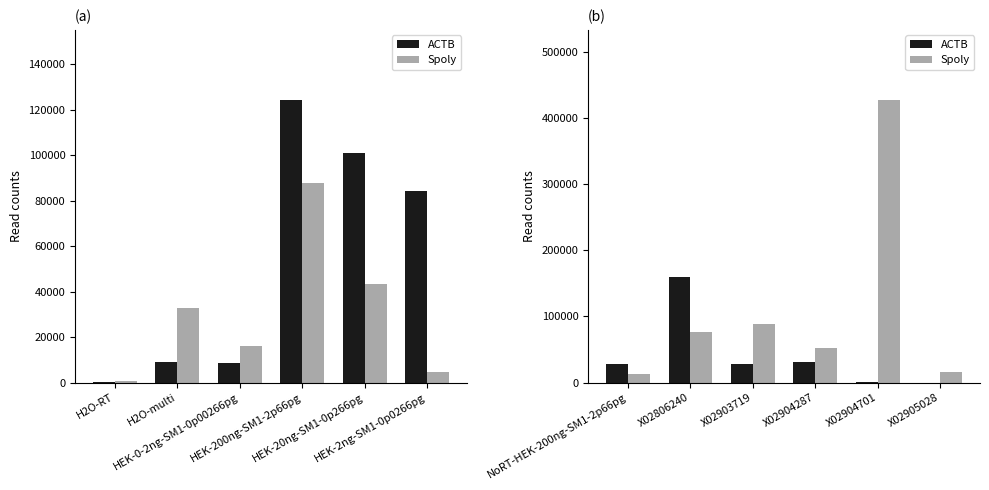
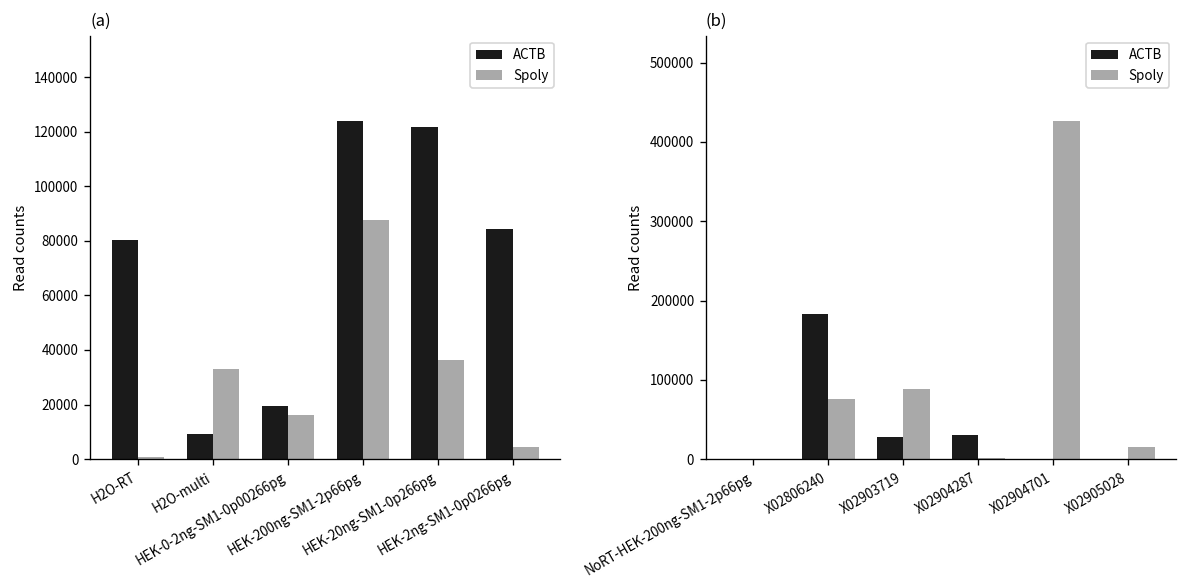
  {
    "(a)": {
      "ACTB": {
-       "H2O-RT": 0,
+       "H2O-RT": 80000,
        "H2O-multi": 9000,
-       "HEK-0-2ng-SM1-0p00266pg": 9000,
+       "HEK-0-2ng-SM1-0p00266pg": 20000,
        "HEK-200ng-SM1-2p66pg": 124000,
-       "HEK-20ng-SM1-0p266pg": 101000,
+       "HEK-20ng-SM1-0p266pg": 122000,
        "HEK-2ng-SM1-0p0266pg": 84000
      },
      "Spoly": {
        "H2O-multi": 33000,
        "HEK-0-2ng-SM1-0p00266pg": 16000,
        "HEK-200ng-SM1-2p66pg": 88000,
-       "HEK-20ng-SM1-0p266pg": 43000,
+       "HEK-20ng-SM1-0p266pg": 36000,
        "HEK-2ng-SM1-0p0266pg": 4000
      }
    },
    "(b)": {
      "ACTB": {
-       "NoRT-HEK-200ng-SM1-2p66pg": 30000,
-       "X02806240": 160000,
+       "NoRT-HEK-200ng-SM1-2p66pg": 0,
+       "X02806240": 180000,
        "X02903719": 30000,
        "X02904287": 30000
      },
      "Spoly": {
-       "NoRT-HEK-200ng-SM1-2p66pg": 10000,
+       "NoRT-HEK-200ng-SM1-2p66pg": 0,
        "X02806240": 80000,
        "X02903719": 90000,
-       "X02904287": 50000,
+       "X02904287": 0,
        "X02904701": 430000,
        "X02905028": 20000
      }
    }
  }
